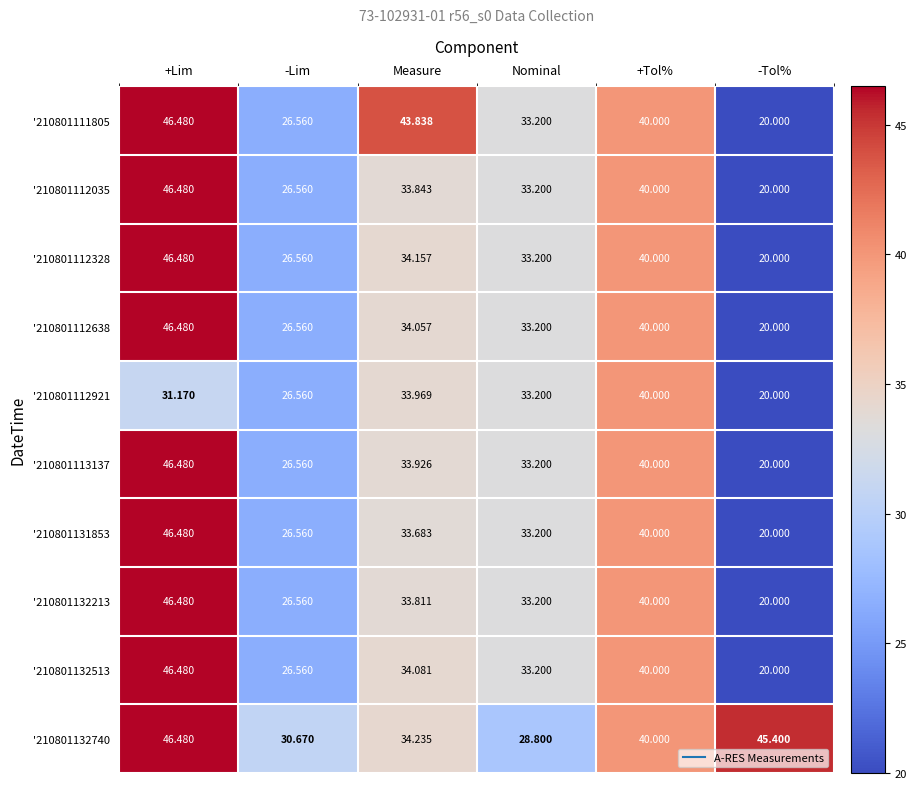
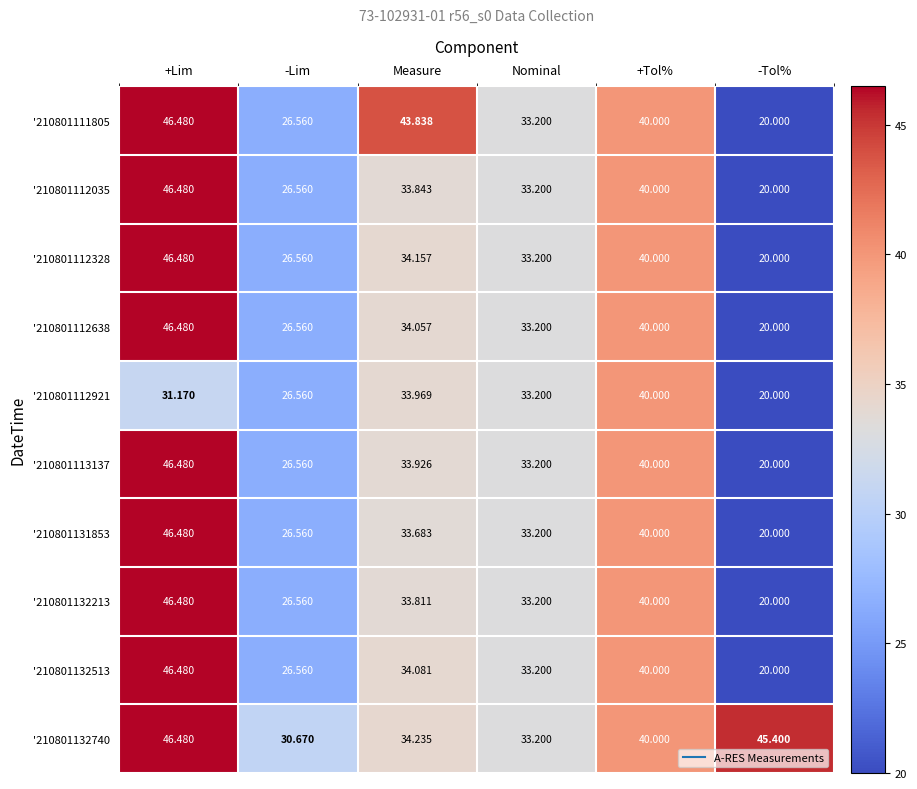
  {
    "'210801111805": {
      "+Lim": 46.480,
      "-Lim": 26.560,
      "Measure": 43.838,
      "Nominal": 33.200,
      "+Tol%": 40.000,
      "-Tol%": 20.000
    },
    "'210801112035": {
      "+Lim": 46.480,
      "-Lim": 26.560,
      "Measure": 33.843,
      "Nominal": 33.200,
      "+Tol%": 40.000,
      "-Tol%": 20.000
    },
    "'210801112328": {
      "+Lim": 46.480,
      "-Lim": 26.560,
      "Measure": 34.157,
      "Nominal": 33.200,
      "+Tol%": 40.000,
      "-Tol%": 20.000
    },
    "'210801112638": {
      "+Lim": 46.480,
      "-Lim": 26.560,
      "Measure": 34.057,
      "Nominal": 33.200,
      "+Tol%": 40.000,
      "-Tol%": 20.000
    },
    "'210801112921": {
      "+Lim": 31.170,
      "-Lim": 26.560,
      "Measure": 33.969,
      "Nominal": 33.200,
      "+Tol%": 40.000,
      "-Tol%": 20.000
    },
    "'210801113137": {
      "+Lim": 46.480,
      "-Lim": 26.560,
      "Measure": 33.926,
      "Nominal": 33.200,
      "+Tol%": 40.000,
      "-Tol%": 20.000
    },
    "'210801131853": {
      "+Lim": 46.480,
      "-Lim": 26.560,
      "Measure": 33.683,
      "Nominal": 33.200,
      "+Tol%": 40.000,
      "-Tol%": 20.000
    },
    "'210801132213": {
      "+Lim": 46.480,
      "-Lim": 26.560,
      "Measure": 33.811,
      "Nominal": 33.200,
      "+Tol%": 40.000,
      "-Tol%": 20.000
    },
    "'210801132513": {
      "+Lim": 46.480,
      "-Lim": 26.560,
      "Measure": 34.081,
      "Nominal": 33.200,
      "+Tol%": 40.000,
      "-Tol%": 20.000
    },
    "'210801132740": {
      "+Lim": 46.480,
      "-Lim": 30.670,
      "Measure": 34.235,
-     "Nominal": 28.800,
+     "Nominal": 33.200,
      "+Tol%": 40.000,
      "-Tol%": 45.400
    }
  }
